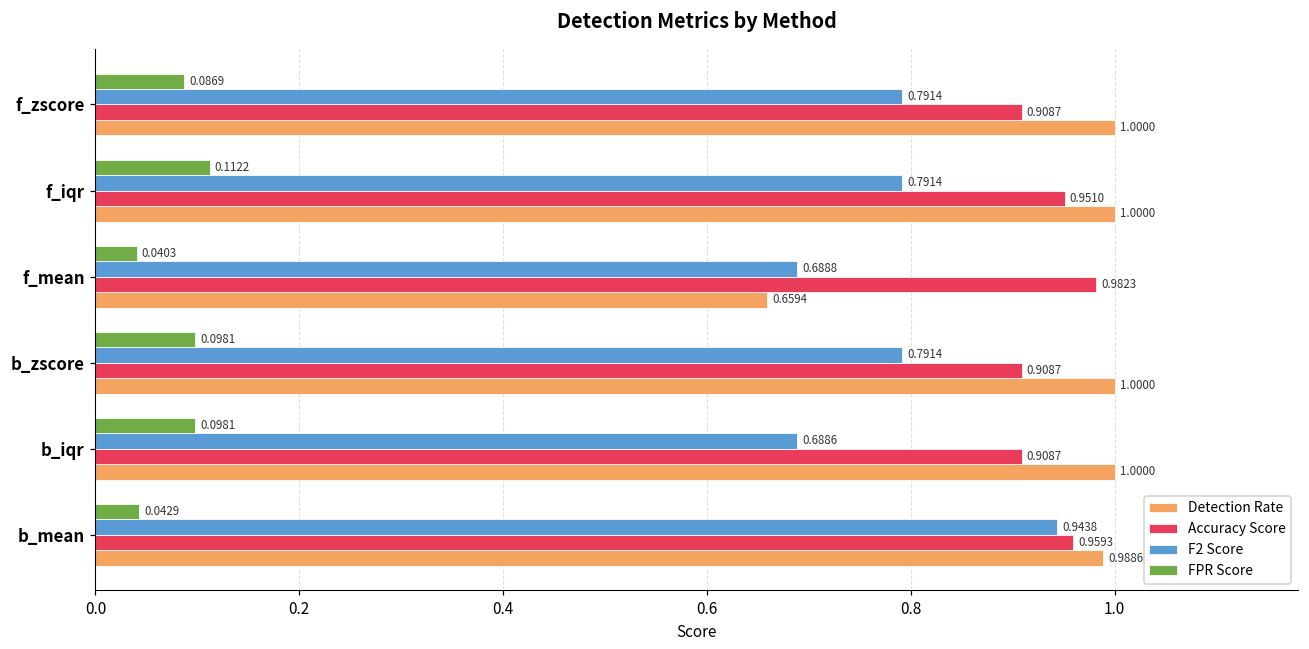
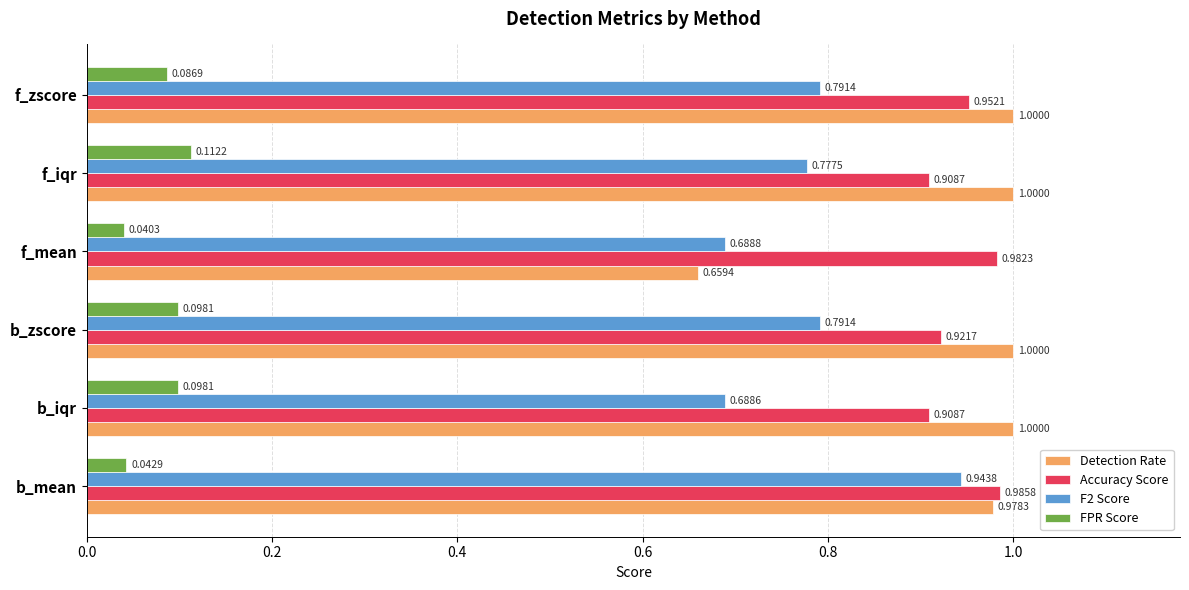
  {
    "Detection Rate": {
      "f_zscore": 1.0000,
      "f_iqr": 1.0000,
      "f_mean": 0.6594,
      "b_zscore": 1.0000,
      "b_iqr": 1.0000,
-     "b_mean": 0.9886
+     "b_mean": 0.9783
    },
    "Accuracy Score": {
-     "f_zscore": 0.9087,
-     "f_iqr": 0.9510,
+     "f_zscore": 0.9521,
+     "f_iqr": 0.9087,
      "f_mean": 0.9823,
-     "b_zscore": 0.9087,
+     "b_zscore": 0.9217,
      "b_iqr": 0.9087,
-     "b_mean": 0.9593
+     "b_mean": 0.9858
    },
    "F2 Score": {
      "f_zscore": 0.7914,
-     "f_iqr": 0.7914,
+     "f_iqr": 0.7775,
      "f_mean": 0.6888,
      "b_zscore": 0.7914,
      "b_iqr": 0.6886,
      "b_mean": 0.9438
    },
    "FPR Score": {
      "f_zscore": 0.0869,
      "f_iqr": 0.1122,
      "f_mean": 0.0403,
      "b_zscore": 0.0981,
      "b_iqr": 0.0981,
      "b_mean": 0.0429
    }
  }
